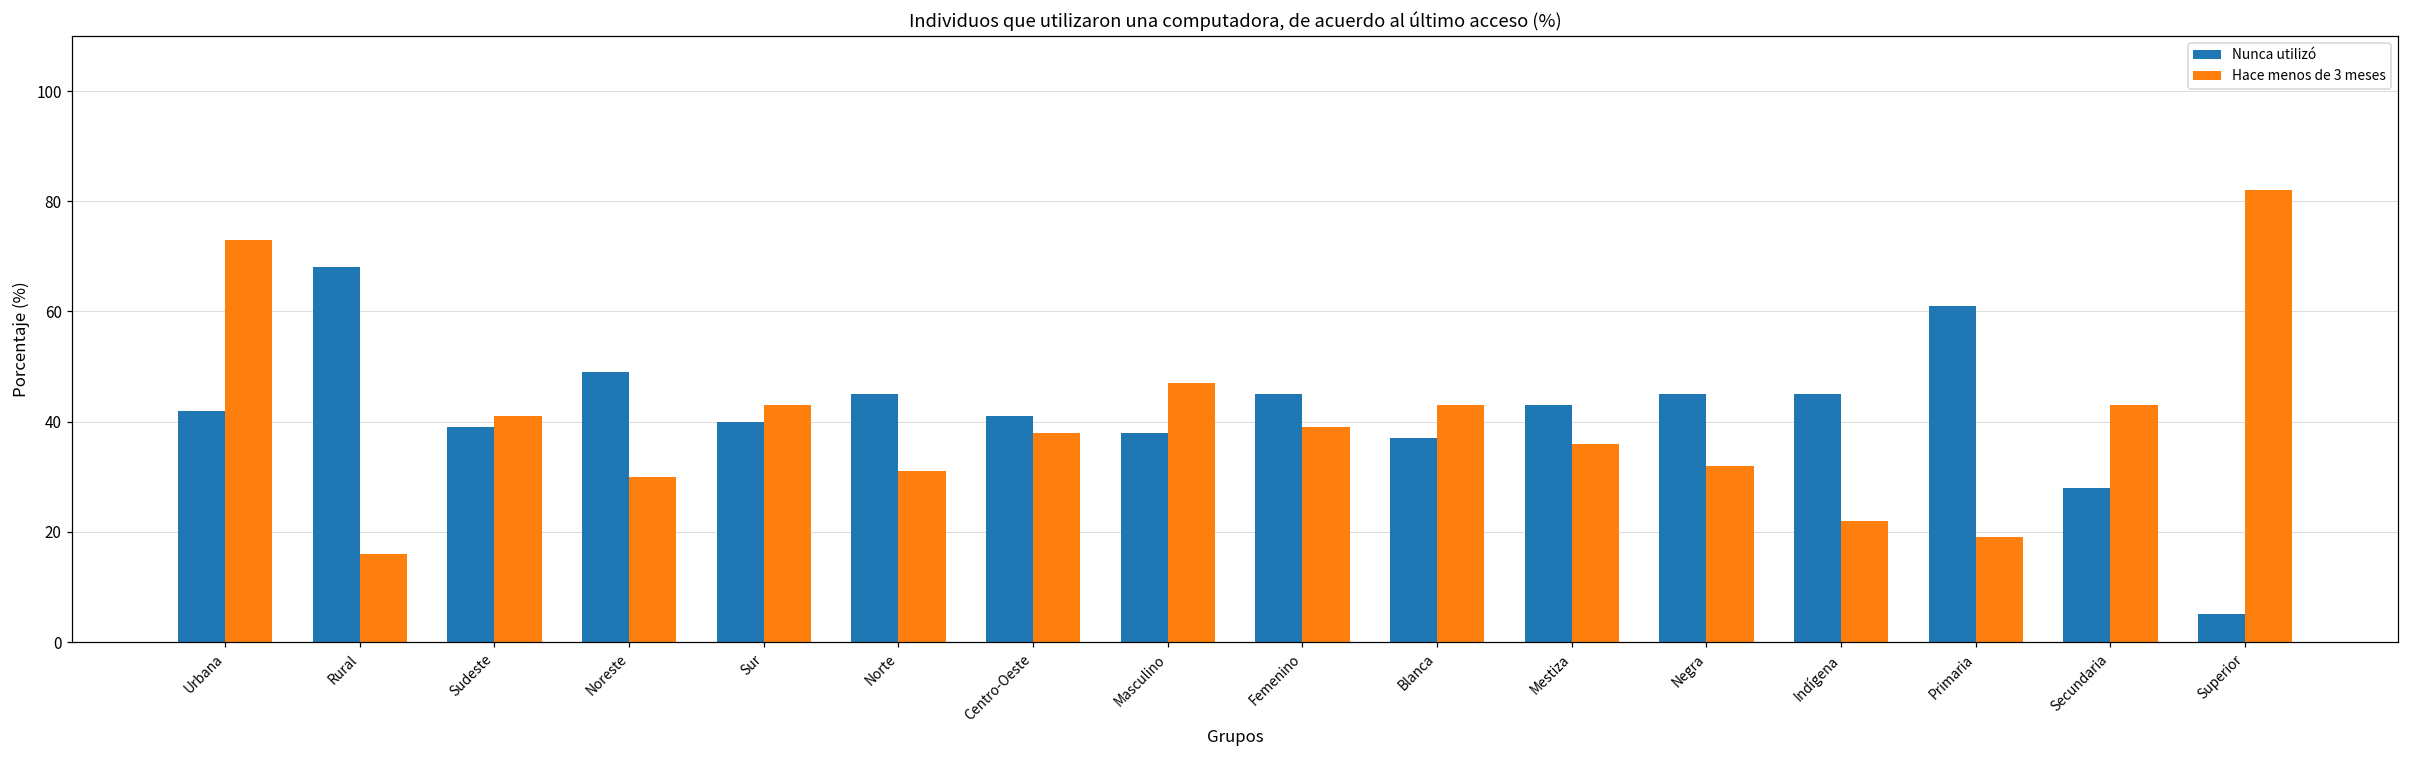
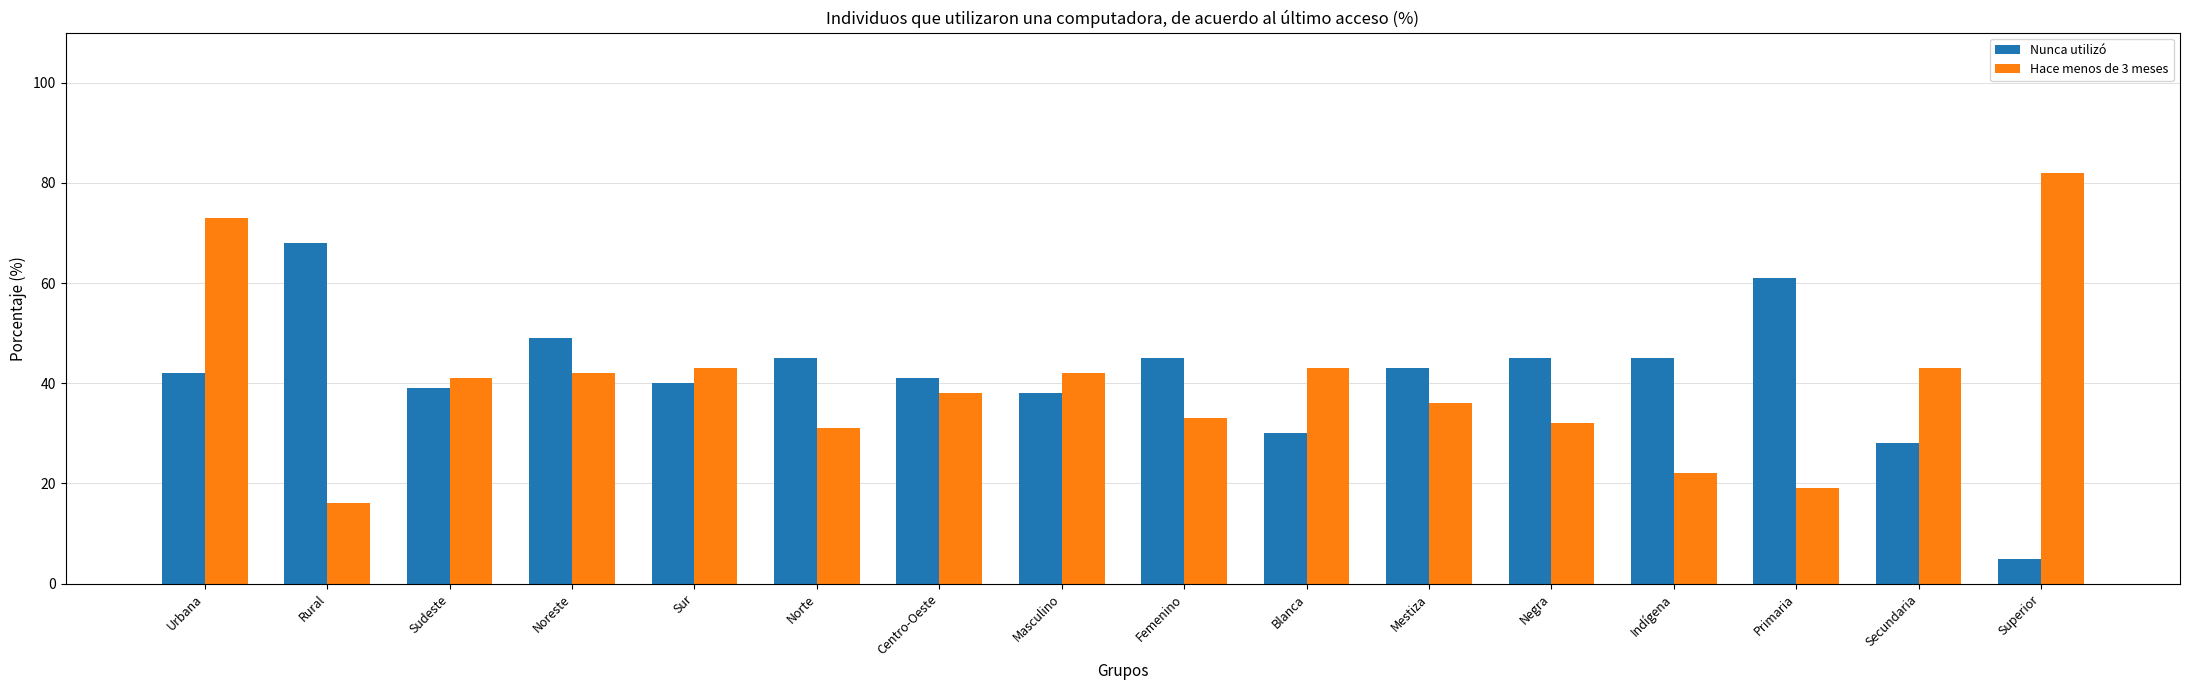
  {
    "Nunca utilizó": {
      "Urbana": 42,
      "Rural": 68,
      "Sudeste": 39,
      "Noreste": 49,
      "Sur": 40,
      "Norte": 45,
      "Centro-Oeste": 41,
      "Masculino": 38,
      "Femenino": 45,
-     "Blanca": 37,
+     "Blanca": 30,
      "Mestiza": 43,
      "Negra": 45,
      "Indígena": 45,
      "Primaria": 61,
      "Secundaria": 28,
      "Superior": 5
    },
    "Hace menos de 3 meses": {
      "Urbana": 73,
      "Rural": 16,
      "Sudeste": 41,
-     "Noreste": 30,
+     "Noreste": 42,
      "Sur": 43,
      "Norte": 31,
      "Centro-Oeste": 38,
-     "Masculino": 47,
-     "Femenino": 39,
+     "Masculino": 42,
+     "Femenino": 33,
      "Blanca": 43,
      "Mestiza": 36,
      "Negra": 32,
      "Indígena": 22,
      "Primaria": 19,
      "Secundaria": 43,
      "Superior": 82
    }
  }
